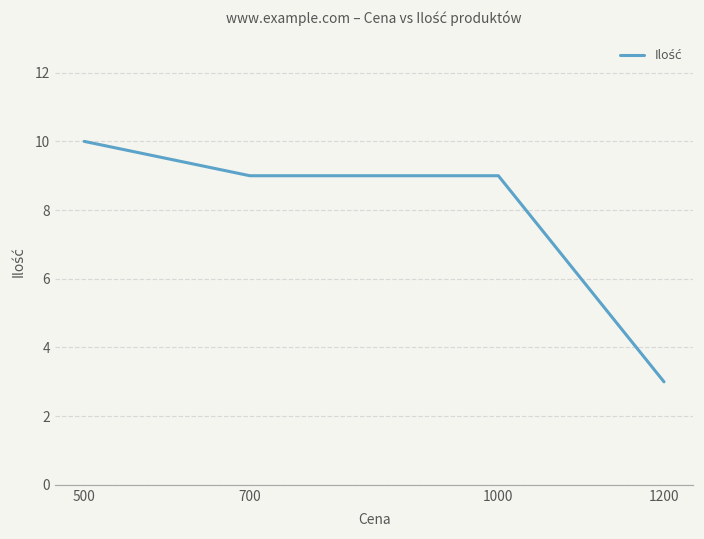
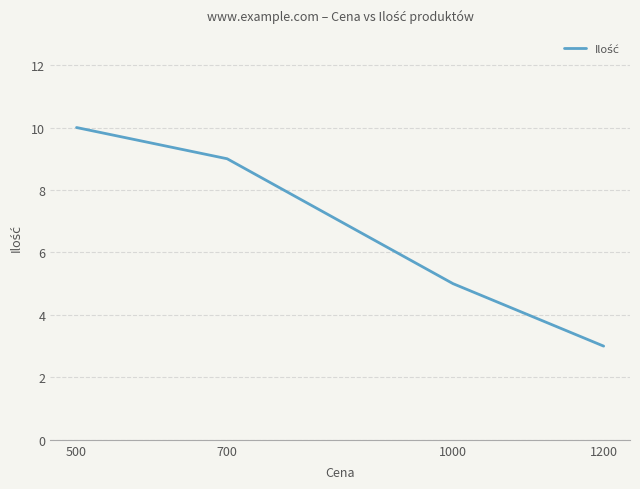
  {
    "500": 10,
    "700": 9,
-   "1000": 9,
+   "1000": 5,
    "1200": 3
  }
